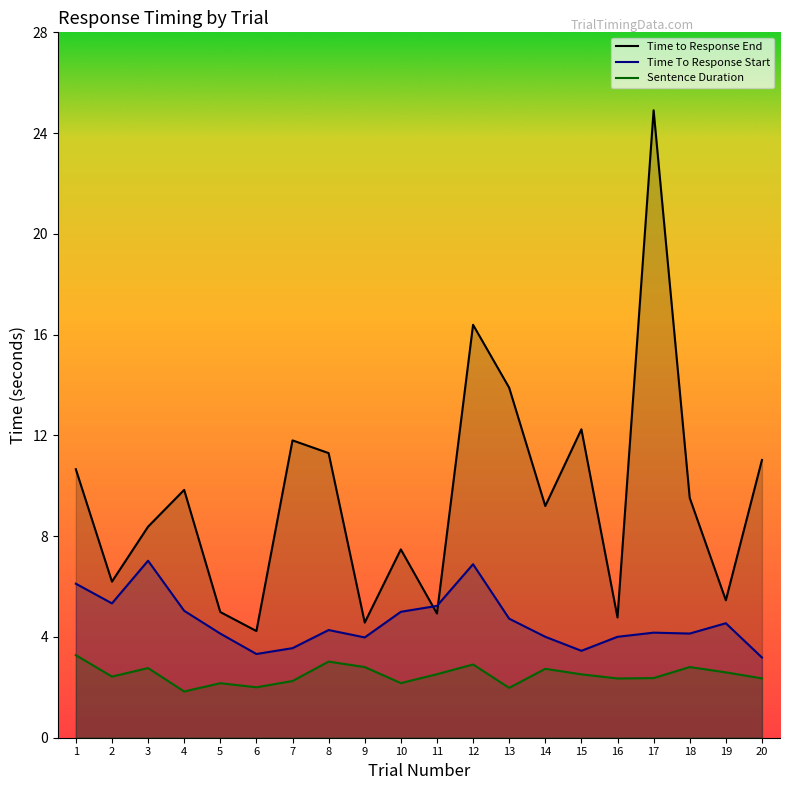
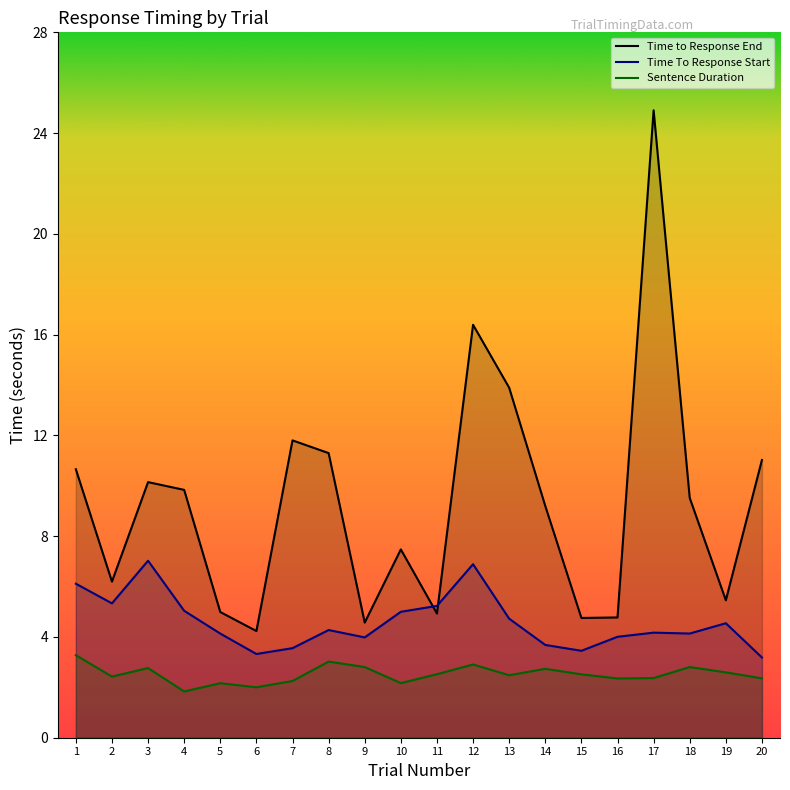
  {
    "Time to Response End": {
      "1": 10.7,
      "2": 6.2,
-     "3": 8.4,
+     "3": 10.1,
      "4": 9.8,
      "5": 5.0,
      "6": 4.2,
      "7": 11.8,
      "8": 11.3,
      "9": 4.6,
      "10": 7.5,
      "11": 4.9,
      "12": 16.4,
      "13": 13.9,
      "14": 9.2,
-     "15": 12.2,
+     "15": 4.8,
      "16": 4.8,
      "17": 24.9,
      "18": 9.5,
      "19": 5.5,
      "20": 11.0
    },
    "Time To Response Start": {
      "1": 6.1,
      "2": 5.3,
      "3": 7.0,
      "4": 5.0,
      "5": 4.1,
      "6": 3.3,
      "7": 3.6,
      "8": 4.3,
      "9": 4.0,
      "10": 5.0,
      "11": 5.2,
      "12": 6.9,
      "13": 4.7,
-     "14": 4.0,
+     "14": 3.7,
      "15": 3.5,
      "16": 4.0,
      "17": 4.2,
      "18": 4.1,
      "19": 4.5,
      "20": 3.2
    },
    "Sentence Duration": {
      "1": 3.3,
      "2": 2.4,
      "3": 2.8,
      "4": 1.8,
      "5": 2.2,
      "6": 2.0,
      "7": 2.3,
      "8": 3.0,
      "9": 2.8,
      "10": 2.2,
      "11": 2.5,
      "12": 2.9,
-     "13": 2.0,
+     "13": 2.5,
      "14": 2.7,
      "15": 2.5,
      "16": 2.4,
      "17": 2.4,
      "18": 2.8,
      "19": 2.6,
      "20": 2.4
    }
  }
